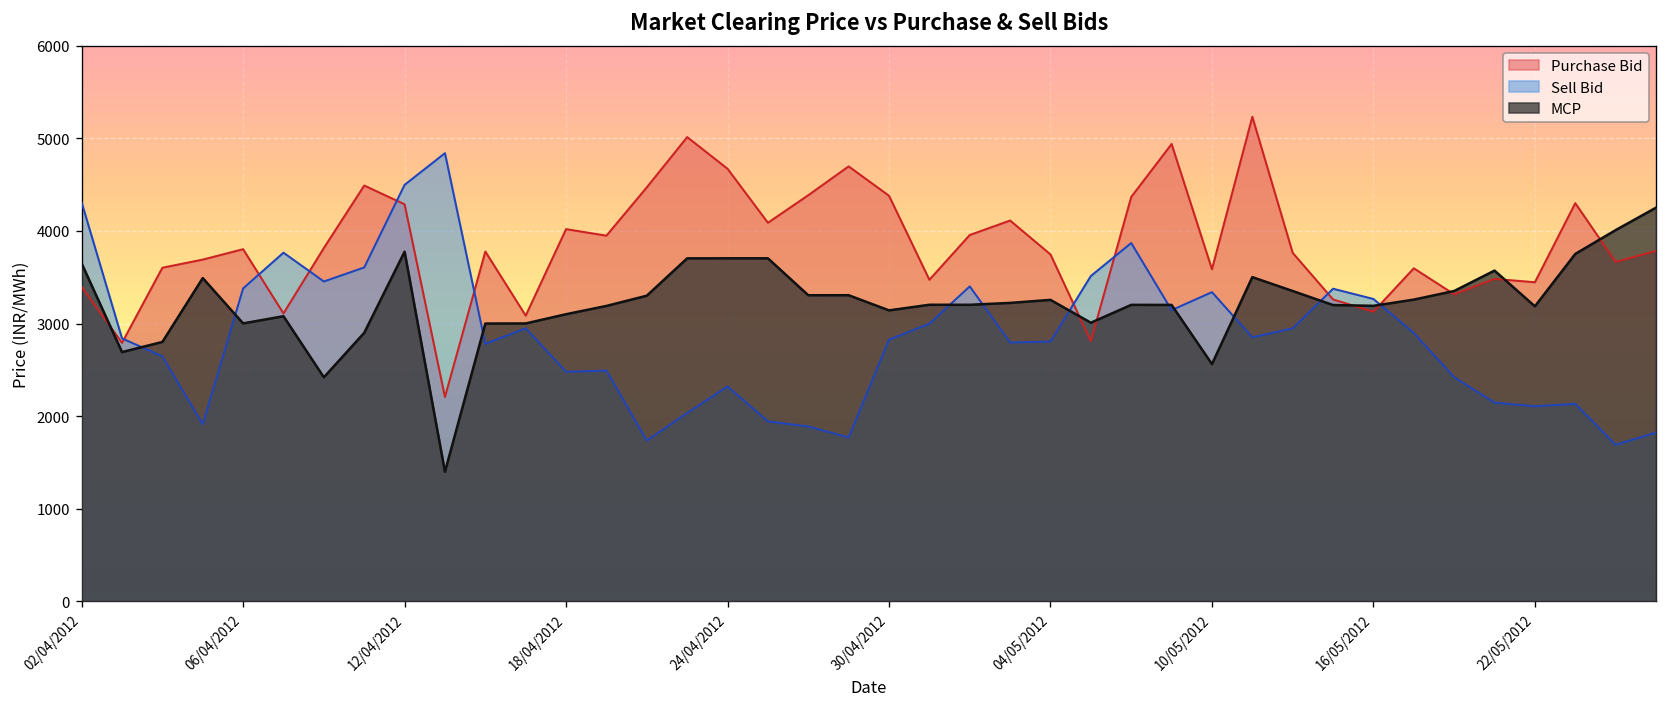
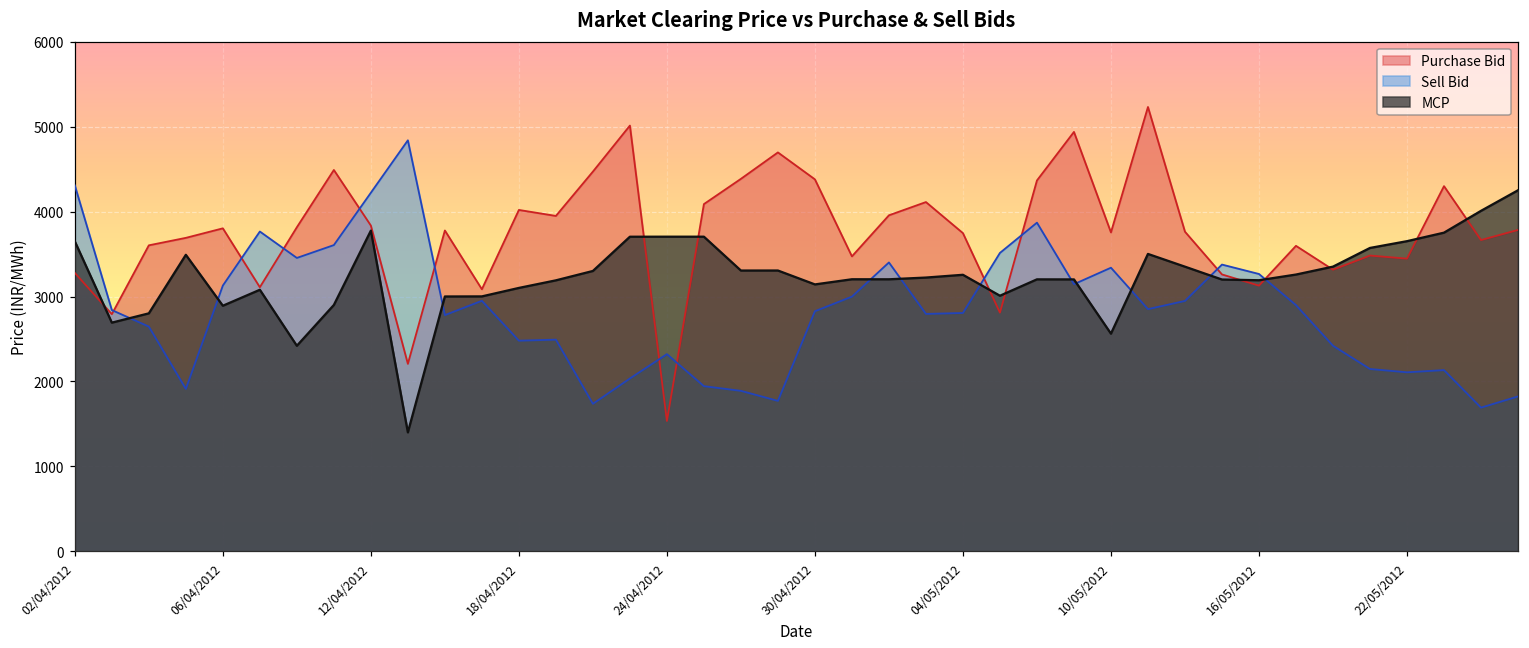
  {
    "Purchase Bid": {
-     "02/04/2012": 3400,
+     "02/04/2012": 3300,
      "06/04/2012": 3800,
-     "12/04/2012": 4300,
+     "12/04/2012": 3800,
      "18/04/2012": 4000,
-     "24/04/2012": 4700,
+     "24/04/2012": 1500,
      "30/04/2012": 4400,
      "04/05/2012": 3700,
-     "10/05/2012": 3600,
+     "10/05/2012": 3800,
      "16/05/2012": 3100,
      "22/05/2012": 3400
    },
    "Sell Bid": {
      "02/04/2012": 4300,
-     "06/04/2012": 3400,
-     "12/04/2012": 4500,
+     "06/04/2012": 3100,
+     "12/04/2012": 4200,
      "18/04/2012": 2500,
      "24/04/2012": 2300,
      "30/04/2012": 2800,
      "04/05/2012": 2800,
      "10/05/2012": 3300,
      "16/05/2012": 3300,
      "22/05/2012": 2100
    },
    "MCP": {
      "02/04/2012": 3600,
-     "06/04/2012": 3000,
+     "06/04/2012": 2900,
      "12/04/2012": 3800,
      "18/04/2012": 3100,
      "24/04/2012": 3700,
      "30/04/2012": 3100,
      "04/05/2012": 3300,
      "10/05/2012": 2600,
      "16/05/2012": 3200,
-     "22/05/2012": 3200
+     "22/05/2012": 3700
    }
  }
